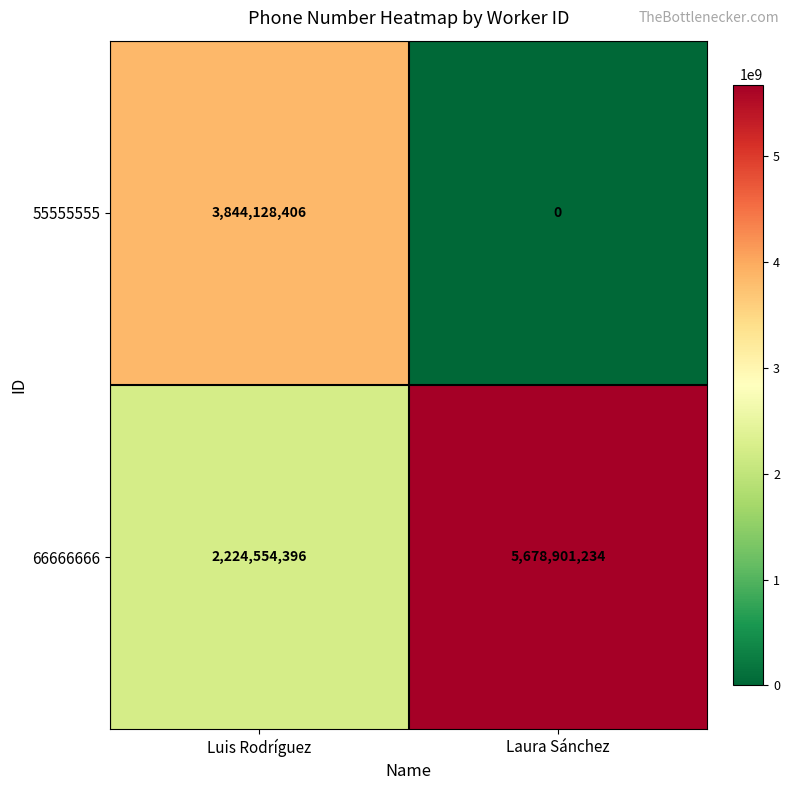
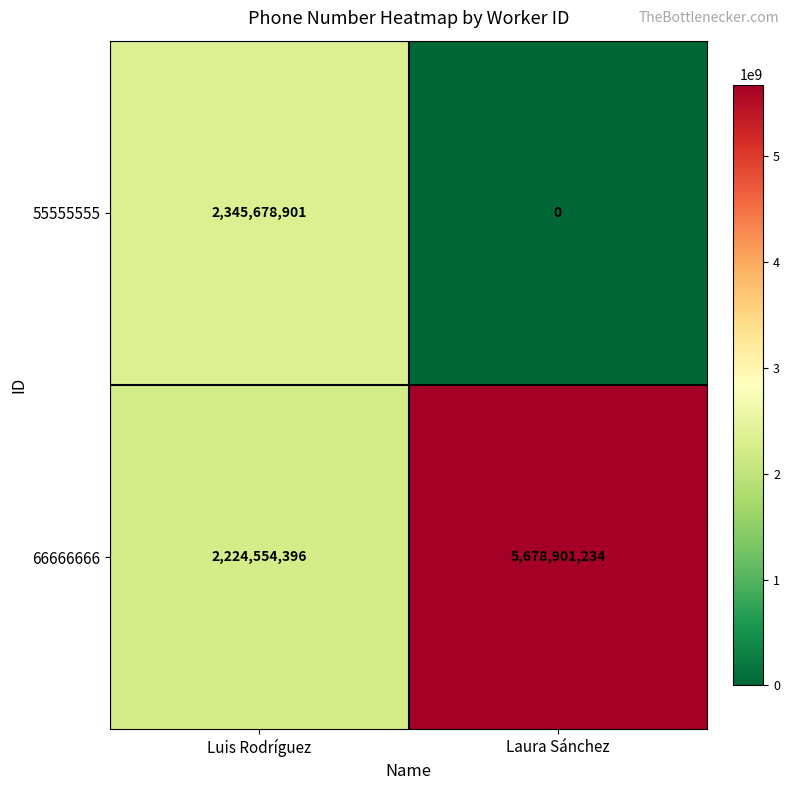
  {
    "55555555": {
-     "Luis Rodríguez": "3,844,128,406",
+     "Luis Rodríguez": "2,345,678,901",
      "Laura Sánchez": "0"
    },
    "66666666": {
      "Luis Rodríguez": "2,224,554,396",
      "Laura Sánchez": "5,678,901,234"
    }
  }
